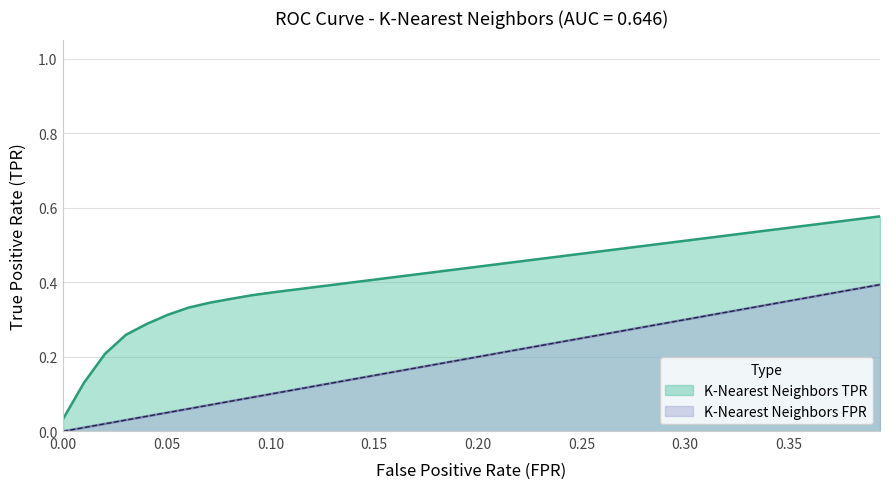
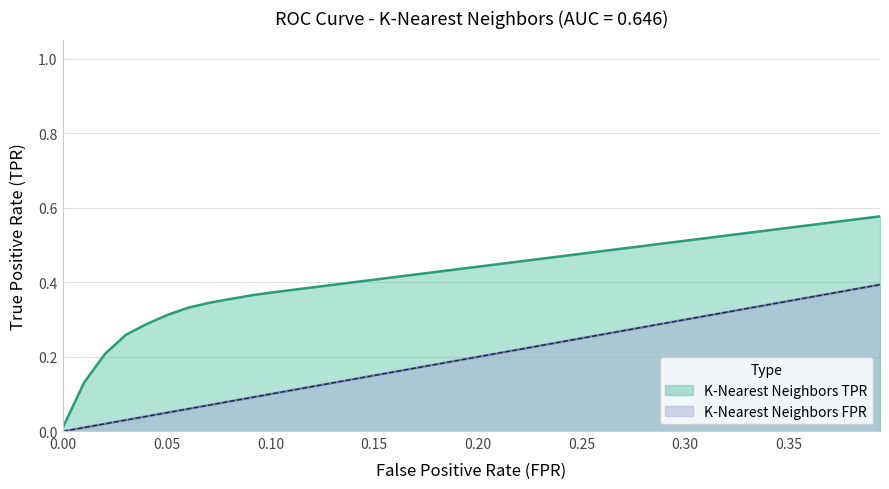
  {
    "K-Nearest Neighbors TPR": {
-     "0.00": 0.03
+     "0.00": 0.01
    }
  }
